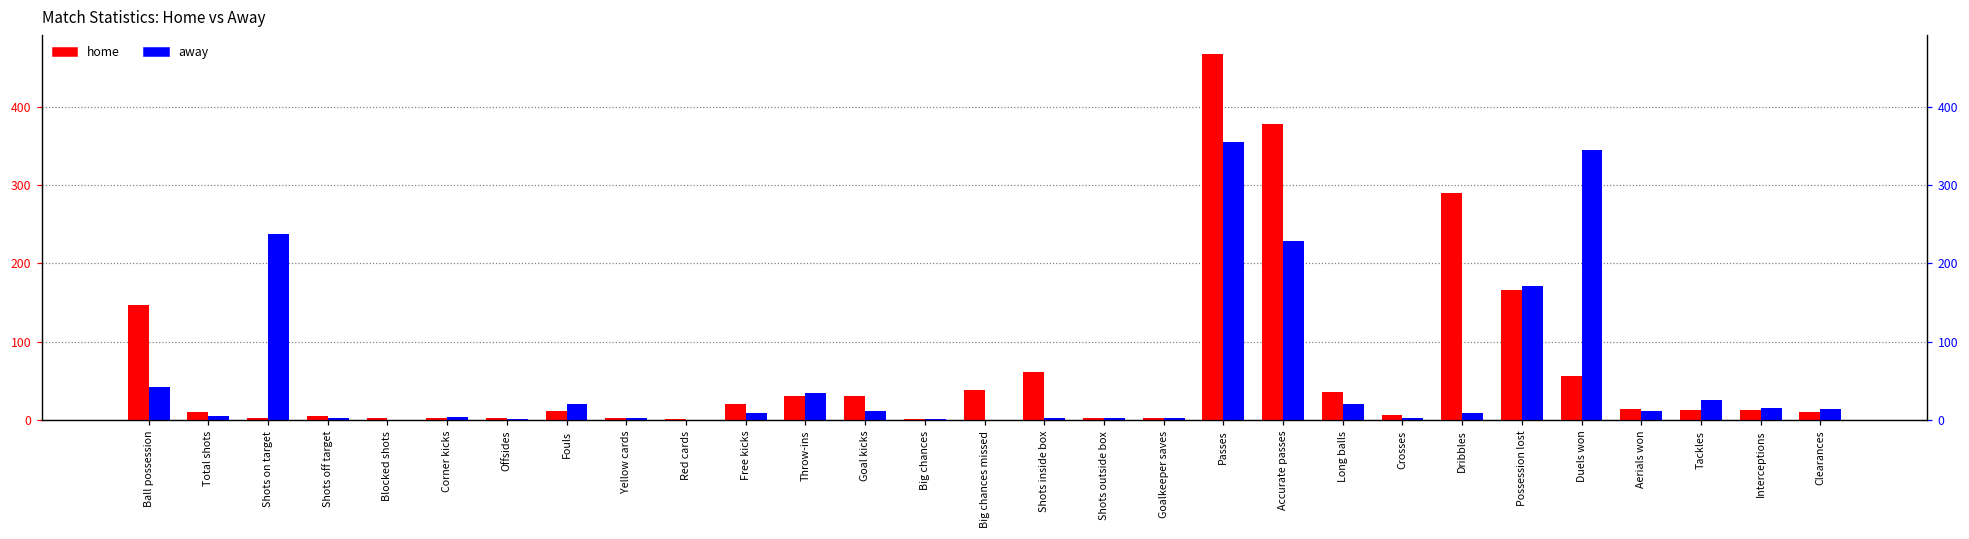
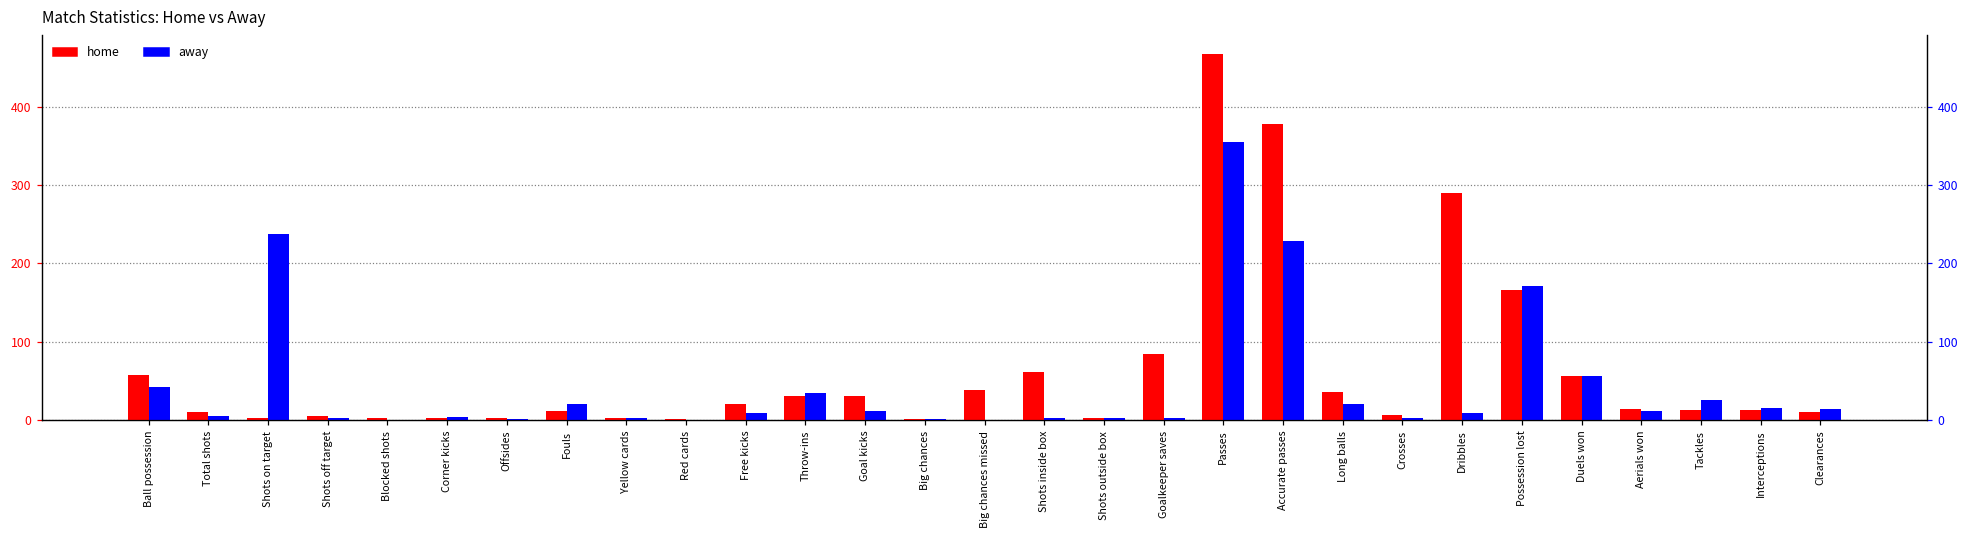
  {
    "home": {
-     "Ball possession": 150,
+     "Ball possession": 60,
      "Total shots": 10,
      "Shots off target": 10,
      "Fouls": 10,
      "Free kicks": 20,
      "Throw-ins": 30,
      "Goal kicks": 30,
      "Big chances missed": 40,
      "Shots inside box": 60,
-     "Goalkeeper saves": 0,
+     "Goalkeeper saves": 80,
      "Passes": 470,
      "Accurate passes": 380,
      "Long balls": 40,
      "Crosses": 10,
      "Dribbles": 290,
      "Possession lost": 170,
      "Duels won": 60,
      "Aerials won": 10,
      "Tackles": 10,
      "Interceptions": 10,
      "Clearances": 10
    },
    "away": {
      "Ball possession": 40,
      "Total shots": 10,
      "Shots on target": 240,
      "Blocked shots": 0,
      "Corner kicks": 0,
      "Fouls": 20,
      "Red cards": 0,
      "Free kicks": 10,
      "Throw-ins": 30,
      "Goal kicks": 10,
      "Big chances missed": 0,
      "Passes": 360,
      "Accurate passes": 230,
      "Long balls": 20,
      "Dribbles": 10,
      "Possession lost": 170,
-     "Duels won": 350,
+     "Duels won": 60,
      "Aerials won": 10,
      "Tackles": 30,
      "Interceptions": 20,
      "Clearances": 10
    }
  }
